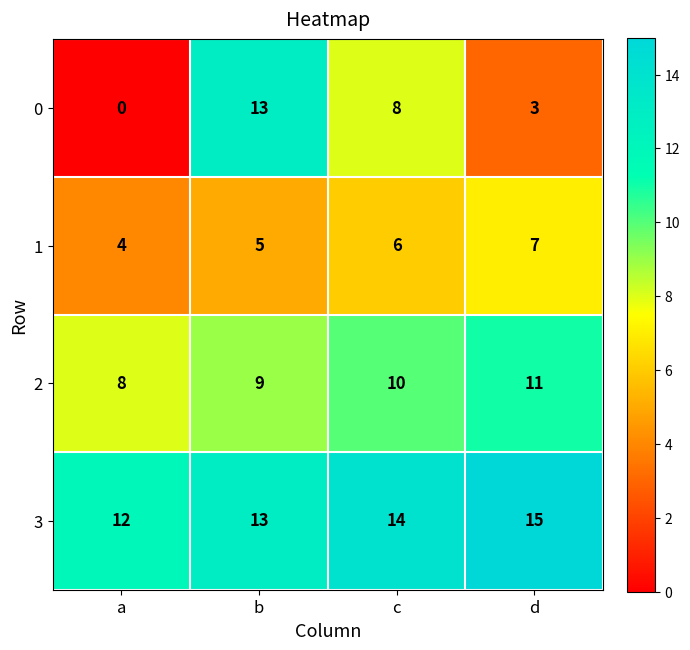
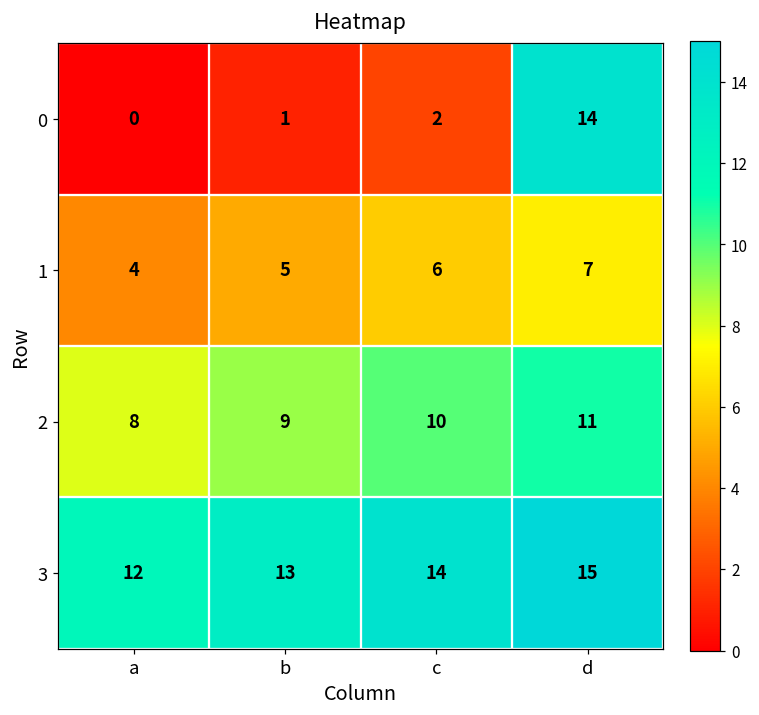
  {
    "0": {
      "a": 0,
-     "b": 13,
-     "c": 8,
-     "d": 3
+     "b": 1,
+     "c": 2,
+     "d": 14
    },
    "1": {
      "a": 4,
      "b": 5,
      "c": 6,
      "d": 7
    },
    "2": {
      "a": 8,
      "b": 9,
      "c": 10,
      "d": 11
    },
    "3": {
      "a": 12,
      "b": 13,
      "c": 14,
      "d": 15
    }
  }
